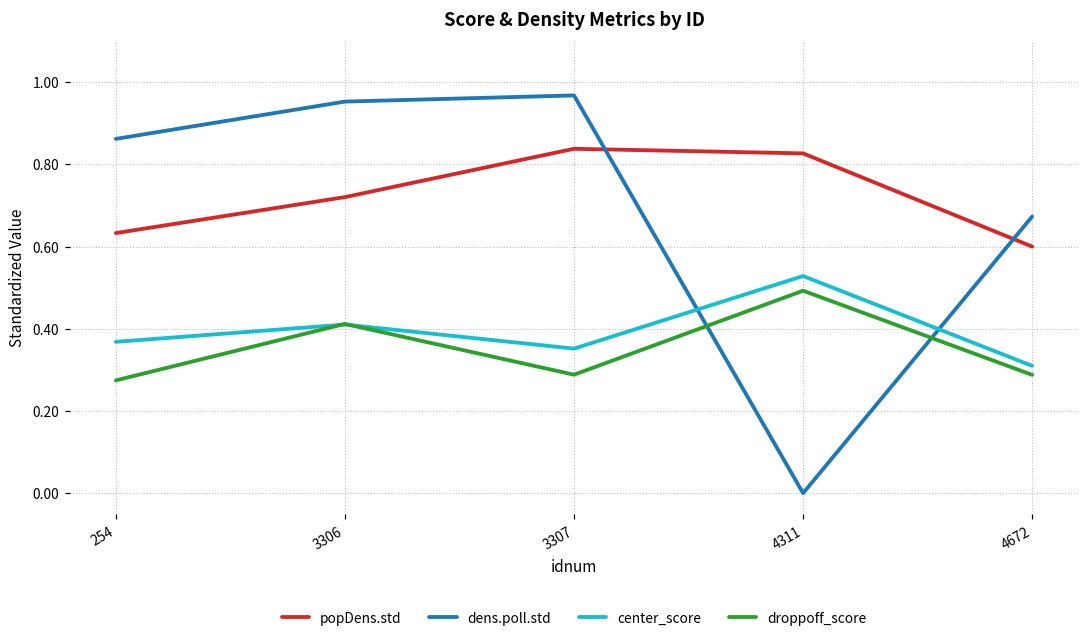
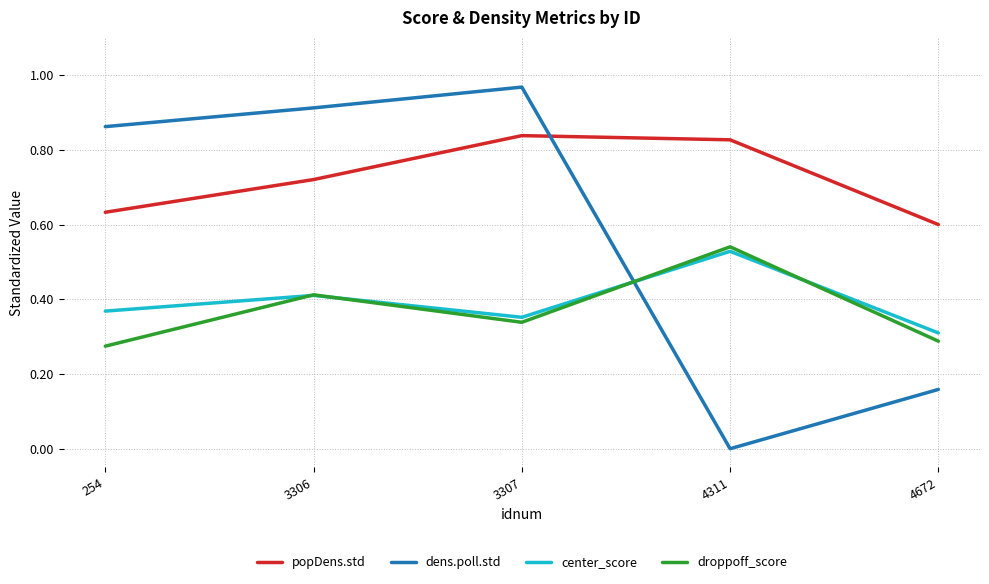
  {
    "popDens.std": {
      "254": 0.63,
      "3306": 0.72,
      "3307": 0.84,
      "4311": 0.83,
      "4672": 0.60
    },
    "dens.poll.std": {
      "254": 0.86,
-     "3306": 0.95,
+     "3306": 0.91,
      "3307": 0.97,
      "4311": 0.00,
-     "4672": 0.67
+     "4672": 0.16
    },
    "center_score": {
      "254": 0.37,
      "3307": 0.35,
      "4311": 0.53,
      "4672": 0.31
    },
    "droppoff_score": {
      "254": 0.27,
-     "3307": 0.29,
-     "4311": 0.49,
+     "3307": 0.34,
+     "4311": 0.54,
      "4672": 0.29
    }
  }
